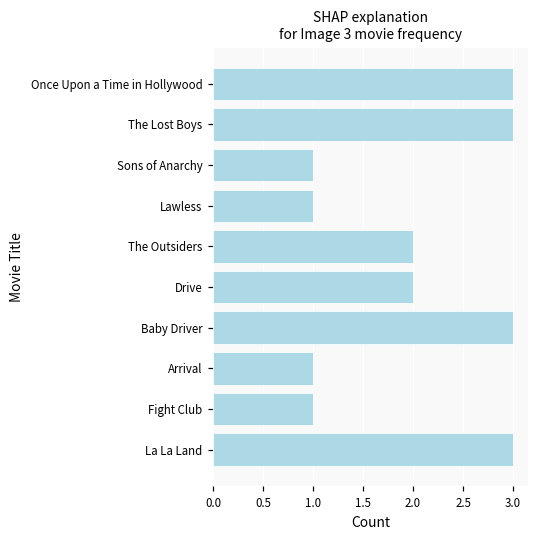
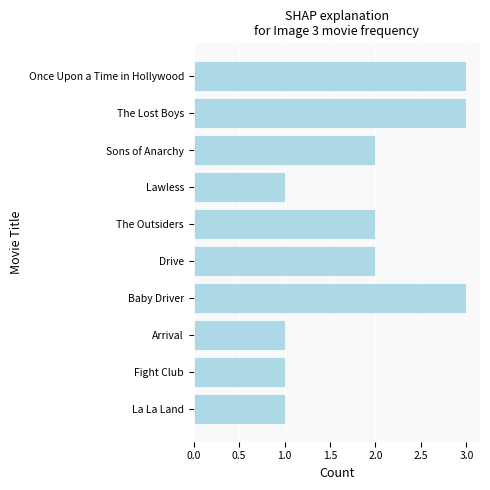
  {
    "Once Upon a Time in Hollywood": 3,
    "The Lost Boys": 3,
-   "Sons of Anarchy": 1,
+   "Sons of Anarchy": 2,
    "Lawless": 1,
    "The Outsiders": 2,
    "Drive": 2,
    "Baby Driver": 3,
    "Arrival": 1,
    "Fight Club": 1,
-   "La La Land": 3
+   "La La Land": 1
  }
